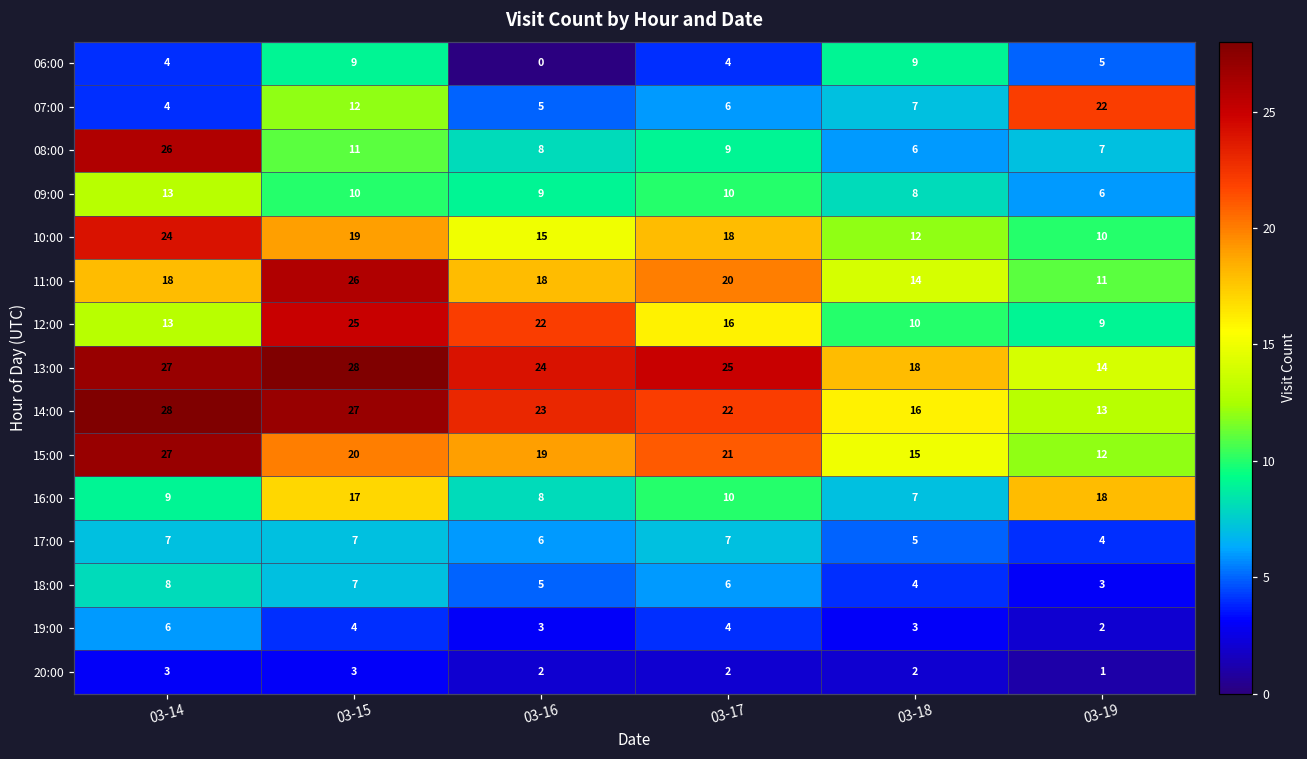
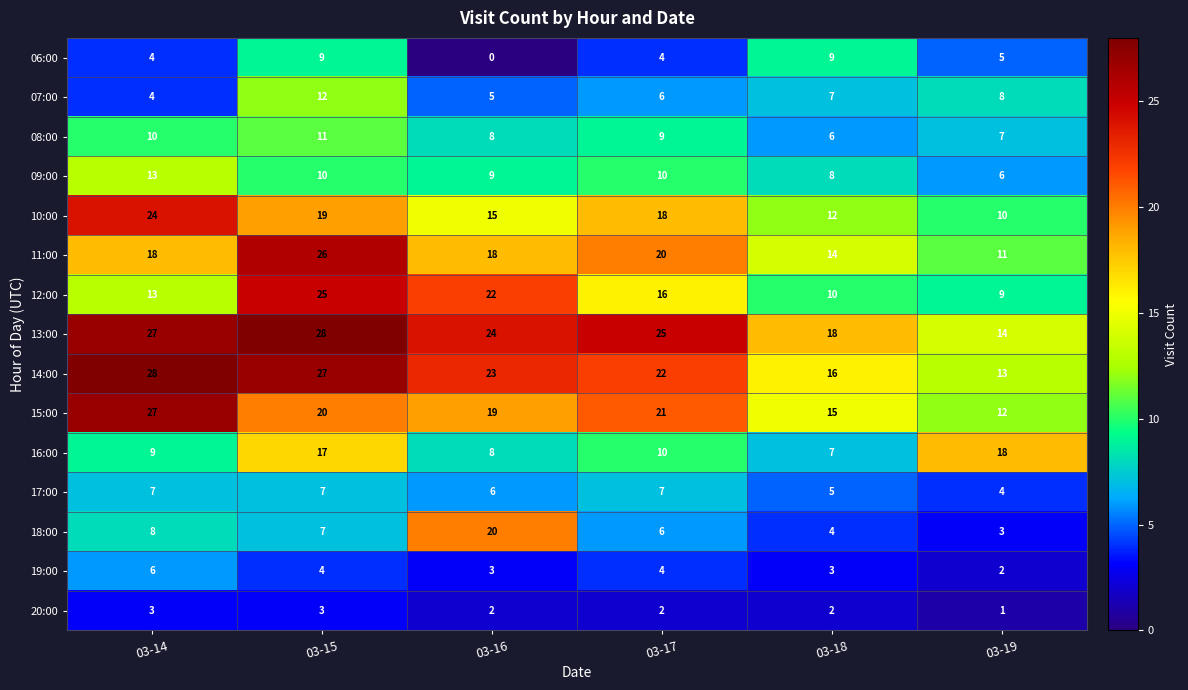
  {
    "06:00": {
      "03-14": 4,
      "03-15": 9,
      "03-16": 0,
      "03-17": 4,
      "03-18": 9,
      "03-19": 5
    },
    "07:00": {
      "03-14": 4,
      "03-15": 12,
      "03-16": 5,
      "03-17": 6,
      "03-18": 7,
-     "03-19": 22
+     "03-19": 8
    },
    "08:00": {
-     "03-14": 26,
+     "03-14": 10,
      "03-15": 11,
      "03-16": 8,
      "03-17": 9,
      "03-18": 6,
      "03-19": 7
    },
    "09:00": {
      "03-14": 13,
      "03-15": 10,
      "03-16": 9,
      "03-17": 10,
      "03-18": 8,
      "03-19": 6
    },
    "10:00": {
      "03-14": 24,
      "03-15": 19,
      "03-16": 15,
      "03-17": 18,
      "03-18": 12,
      "03-19": 10
    },
    "11:00": {
      "03-14": 18,
      "03-15": 26,
      "03-16": 18,
      "03-17": 20,
      "03-18": 14,
      "03-19": 11
    },
    "12:00": {
      "03-14": 13,
      "03-15": 25,
      "03-16": 22,
      "03-17": 16,
      "03-18": 10,
      "03-19": 9
    },
    "13:00": {
      "03-14": 27,
      "03-15": 28,
      "03-16": 24,
      "03-17": 25,
      "03-18": 18,
      "03-19": 14
    },
    "14:00": {
      "03-14": 28,
      "03-15": 27,
      "03-16": 23,
      "03-17": 22,
      "03-18": 16,
      "03-19": 13
    },
    "15:00": {
      "03-14": 27,
      "03-15": 20,
      "03-16": 19,
      "03-17": 21,
      "03-18": 15,
      "03-19": 12
    },
    "16:00": {
      "03-14": 9,
      "03-15": 17,
      "03-16": 8,
      "03-17": 10,
      "03-18": 7,
      "03-19": 18
    },
    "17:00": {
      "03-14": 7,
      "03-15": 7,
      "03-16": 6,
      "03-17": 7,
      "03-18": 5,
      "03-19": 4
    },
    "18:00": {
      "03-14": 8,
      "03-15": 7,
-     "03-16": 5,
+     "03-16": 20,
      "03-17": 6,
      "03-18": 4,
      "03-19": 3
    },
    "19:00": {
      "03-14": 6,
      "03-15": 4,
      "03-16": 3,
      "03-17": 4,
      "03-18": 3,
      "03-19": 2
    },
    "20:00": {
      "03-14": 3,
      "03-15": 3,
      "03-16": 2,
      "03-17": 2,
      "03-18": 2,
      "03-19": 1
    }
  }
